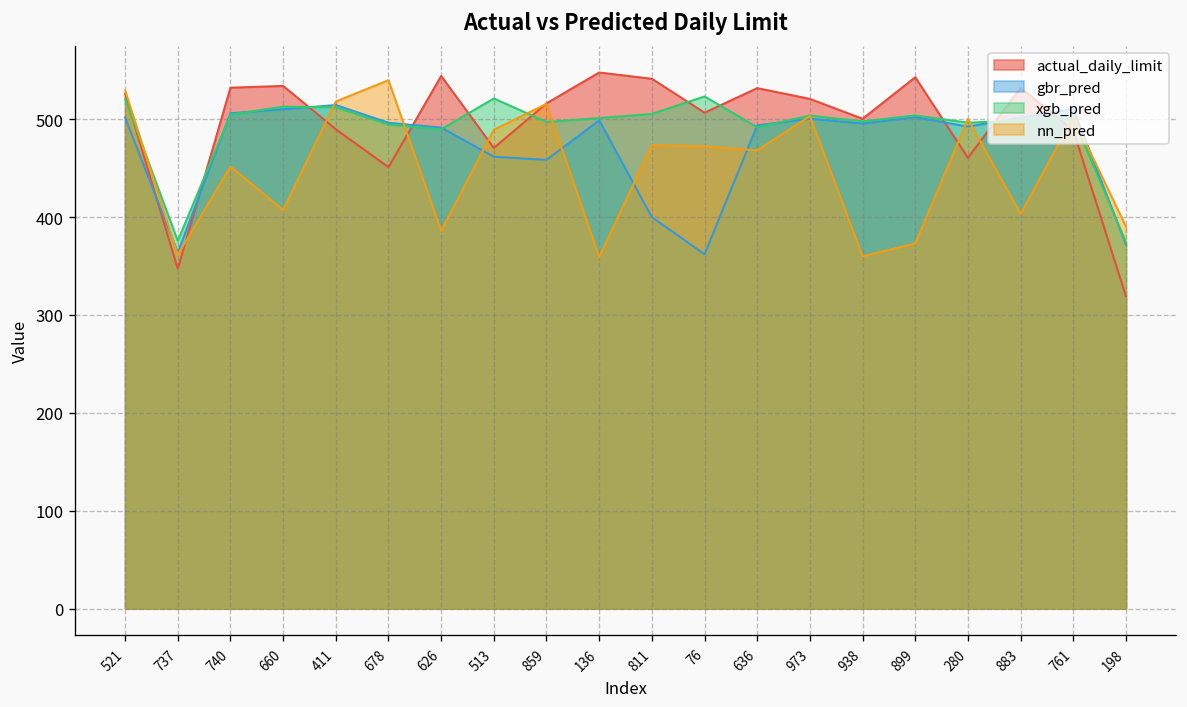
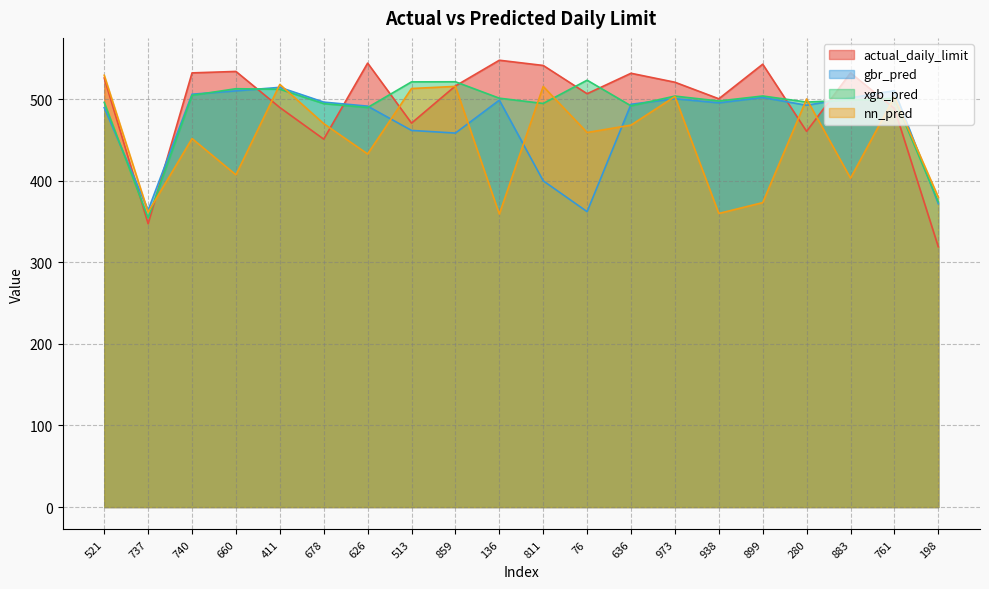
  {
    "actual_daily_limit": {
      "521": 530,
      "737": 350,
      "740": 530,
      "660": 530,
      "411": 490,
      "678": 450,
      "626": 540,
      "513": 470,
      "136": 550,
      "811": 540,
      "76": 510,
      "636": 530,
      "973": 520,
      "899": 540,
      "280": 460,
      "198": 320
    },
    "gbr_pred": {
-     "521": 500,
+     "521": 490,
      "513": 460,
      "859": 460,
      "811": 400,
      "76": 360,
      "280": 490
    },
    "xgb_pred": {
-     "521": 520,
-     "737": 380,
+     "521": 500,
+     "737": 350,
      "513": 520,
-     "859": 500,
-     "811": 510,
+     "859": 520,
+     "811": 490,
      "76": 520,
      "280": 500
    },
    "nn_pred": {
      "521": 530,
      "740": 450,
      "660": 410,
      "411": 520,
-     "678": 540,
-     "626": 390,
-     "513": 490,
+     "678": 470,
+     "626": 430,
+     "513": 510,
      "136": 360,
-     "811": 470,
-     "76": 470,
+     "811": 520,
+     "76": 460,
      "636": 470,
      "938": 360,
      "899": 370,
      "280": 500,
      "883": 400,
-     "198": 390
+     "198": 380
    }
  }
